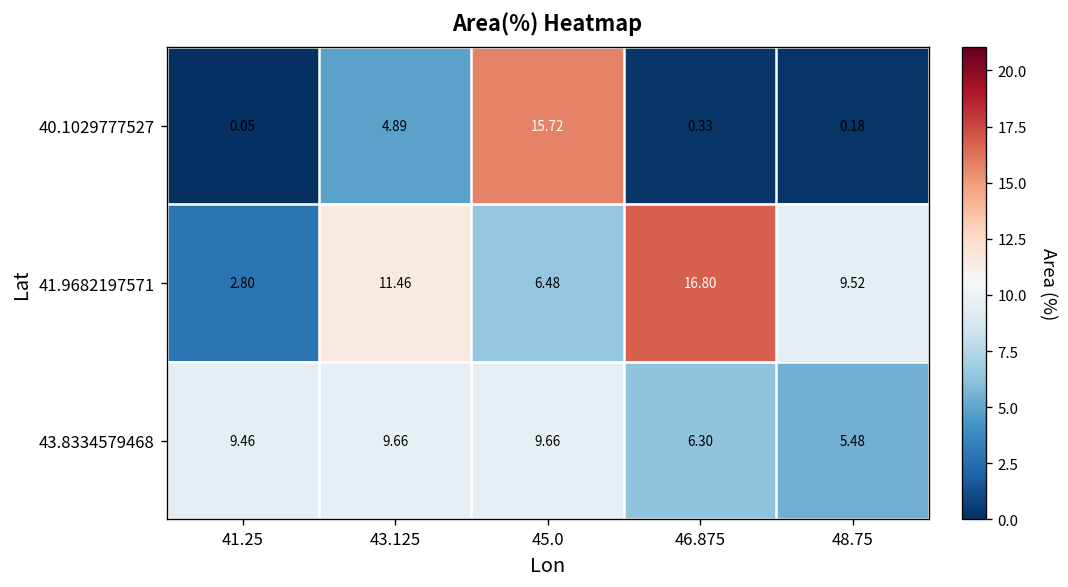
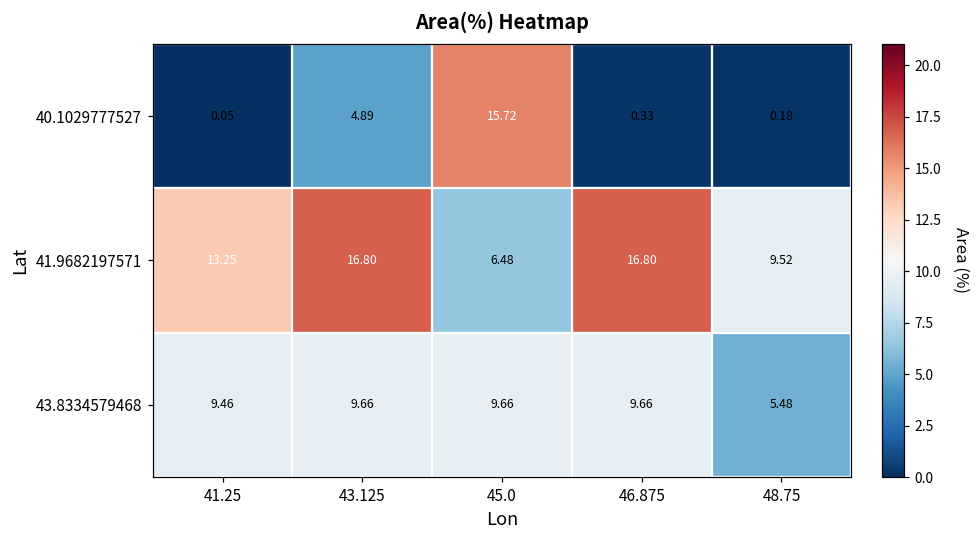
  {
    "40.1029777527": {
      "41.25": 0.05,
      "43.125": 4.89,
      "45.0": 15.72,
      "46.875": 0.33,
      "48.75": 0.18
    },
    "41.9682197571": {
-     "41.25": 2.80,
-     "43.125": 11.46,
+     "41.25": 13.25,
+     "43.125": 16.80,
      "45.0": 6.48,
      "46.875": 16.80,
      "48.75": 9.52
    },
    "43.8334579468": {
      "41.25": 9.46,
      "43.125": 9.66,
      "45.0": 9.66,
-     "46.875": 6.30,
+     "46.875": 9.66,
      "48.75": 5.48
    }
  }
